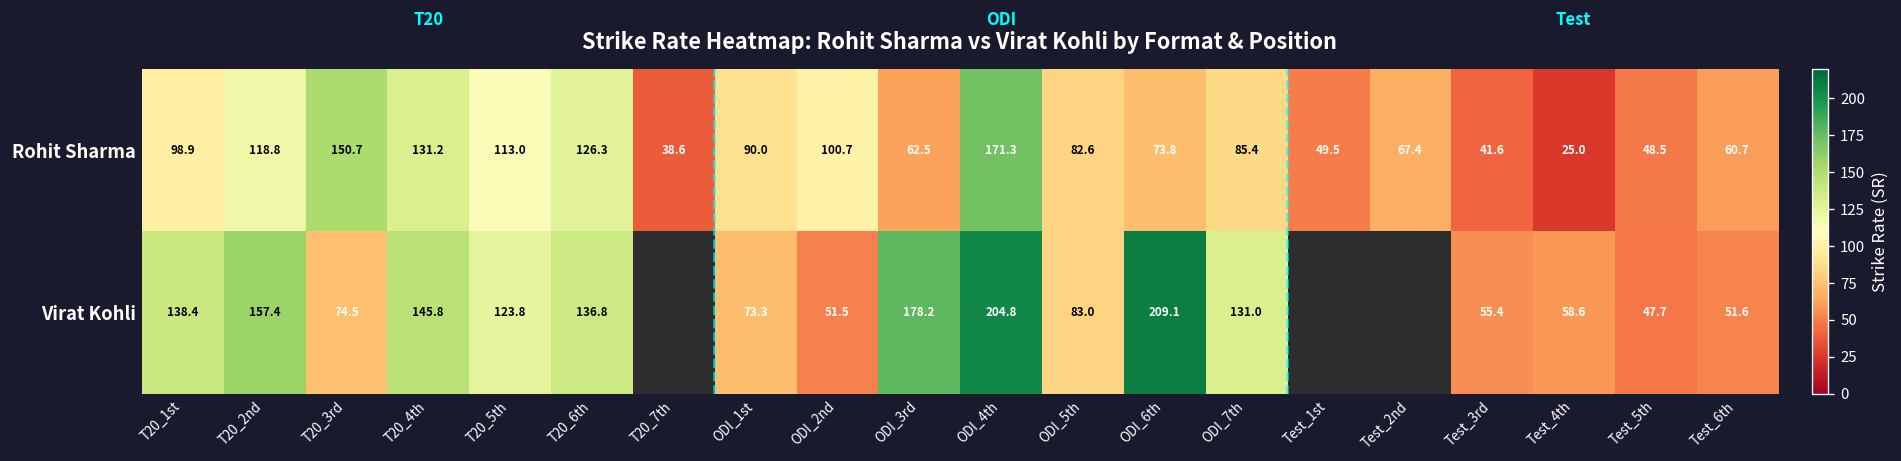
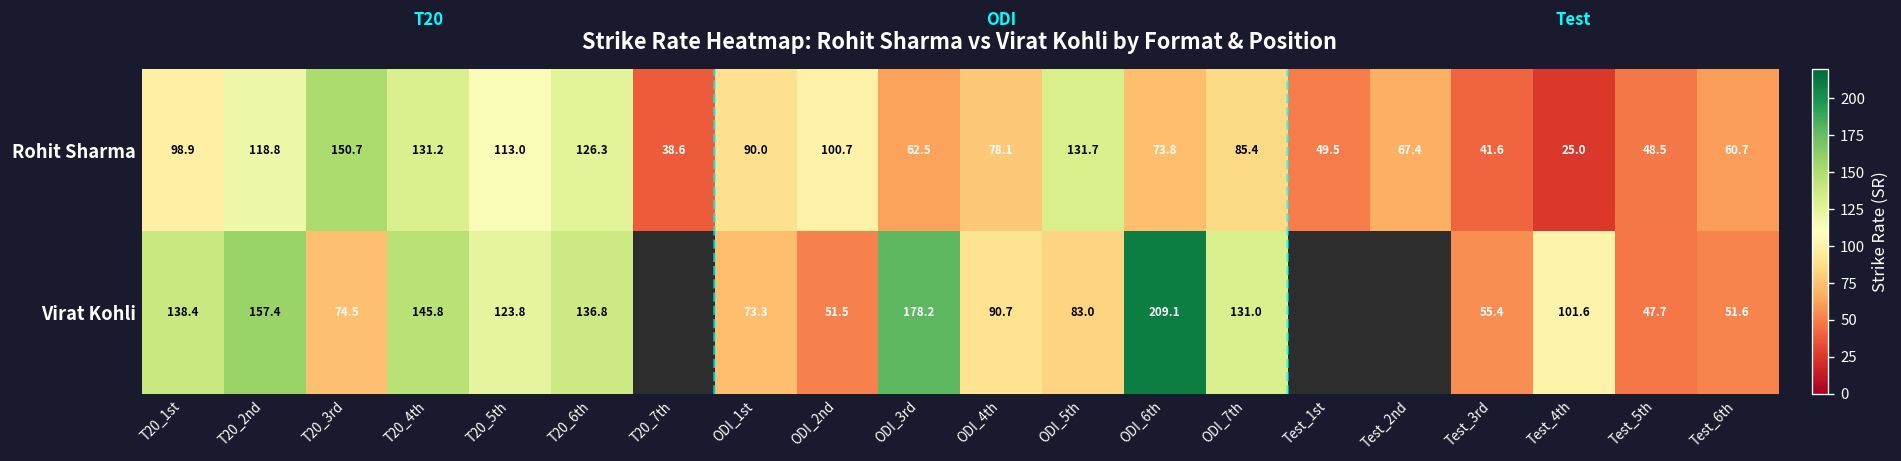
  {
    "Rohit Sharma": {
      "T20_1st": 98.9,
      "T20_2nd": 118.8,
      "T20_3rd": 150.7,
      "T20_4th": 131.2,
      "T20_5th": 113.0,
      "T20_6th": 126.3,
      "T20_7th": 38.6,
      "ODI_1st": 90.0,
      "ODI_2nd": 100.7,
      "ODI_3rd": 62.5,
-     "ODI_4th": 171.3,
-     "ODI_5th": 82.6,
+     "ODI_4th": 78.1,
+     "ODI_5th": 131.7,
      "ODI_6th": 73.8,
      "ODI_7th": 85.4,
      "Test_1st": 49.5,
      "Test_2nd": 67.4,
      "Test_3rd": 41.6,
      "Test_4th": 25.0,
      "Test_5th": 48.5,
      "Test_6th": 60.7
    },
    "Virat Kohli": {
      "T20_1st": 138.4,
      "T20_2nd": 157.4,
      "T20_3rd": 74.5,
      "T20_4th": 145.8,
      "T20_5th": 123.8,
      "T20_6th": 136.8,
      "ODI_1st": 73.3,
      "ODI_2nd": 51.5,
      "ODI_3rd": 178.2,
-     "ODI_4th": 204.8,
+     "ODI_4th": 90.7,
      "ODI_5th": 83.0,
      "ODI_6th": 209.1,
      "ODI_7th": 131.0,
      "Test_3rd": 55.4,
-     "Test_4th": 58.6,
+     "Test_4th": 101.6,
      "Test_5th": 47.7,
      "Test_6th": 51.6
    }
  }
